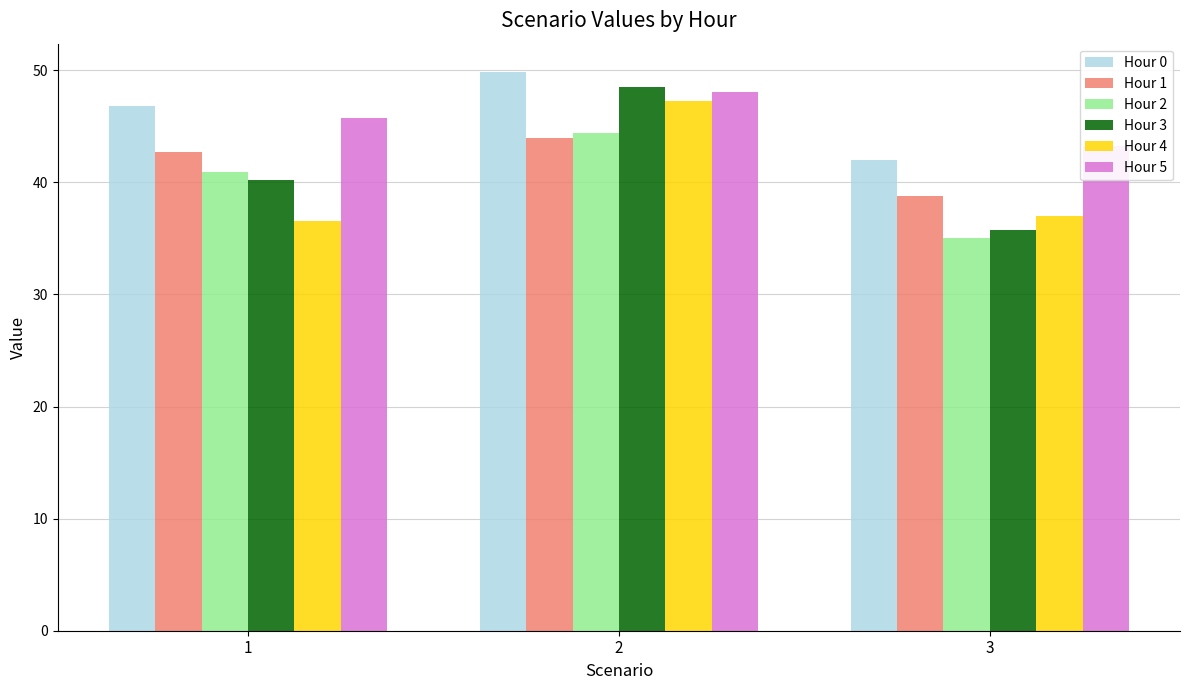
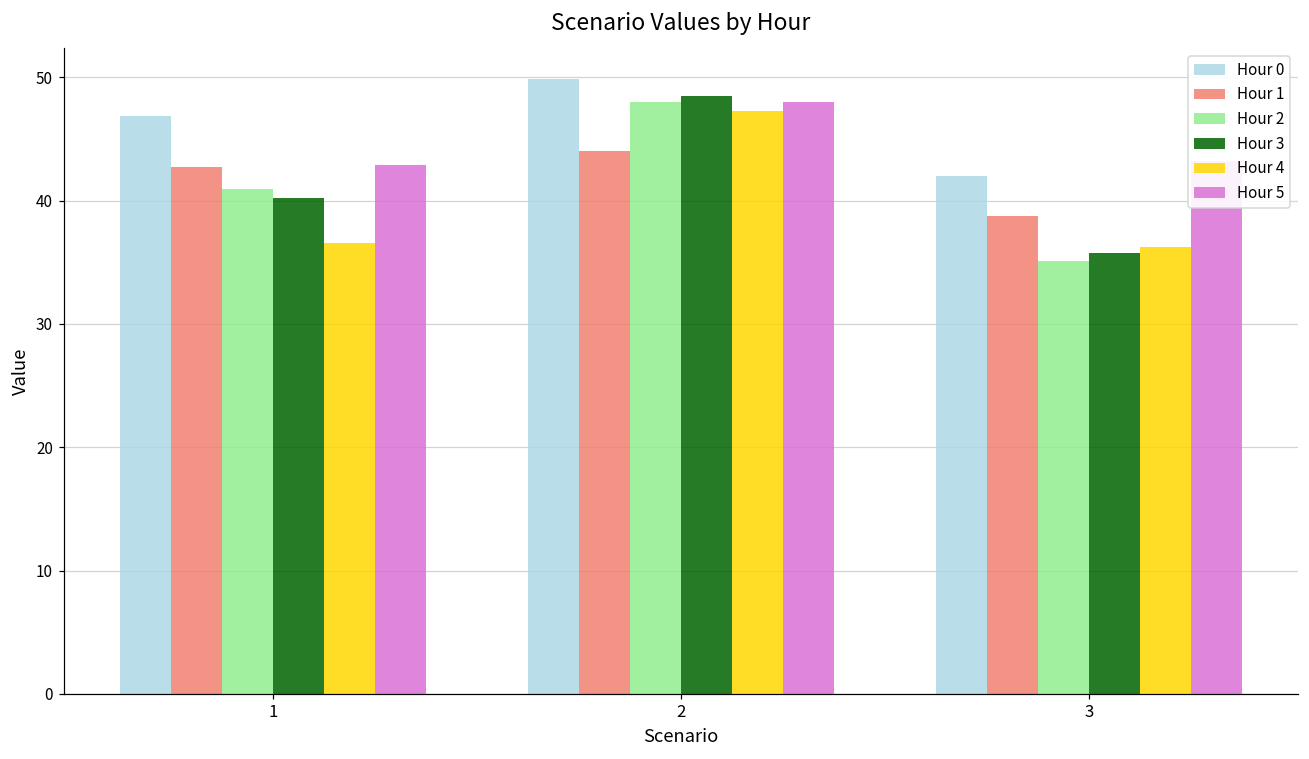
  {
    "Hour 0": {
      "1": 46.9,
      "2": 49.9,
      "3": 42.0
    },
    "Hour 1": {
      "1": 42.8,
      "2": 44.0,
      "3": 38.7
    },
    "Hour 2": {
      "1": 40.9,
-     "2": 44.5,
+     "2": 48.0,
      "3": 35.1
    },
    "Hour 3": {
      "1": 40.2,
      "2": 48.5,
      "3": 35.7
    },
    "Hour 4": {
      "1": 36.6,
      "2": 47.3,
-     "3": 37.0
+     "3": 36.2
    },
    "Hour 5": {
-     "1": 45.7,
+     "1": 42.9,
      "2": 48.0
    }
  }
